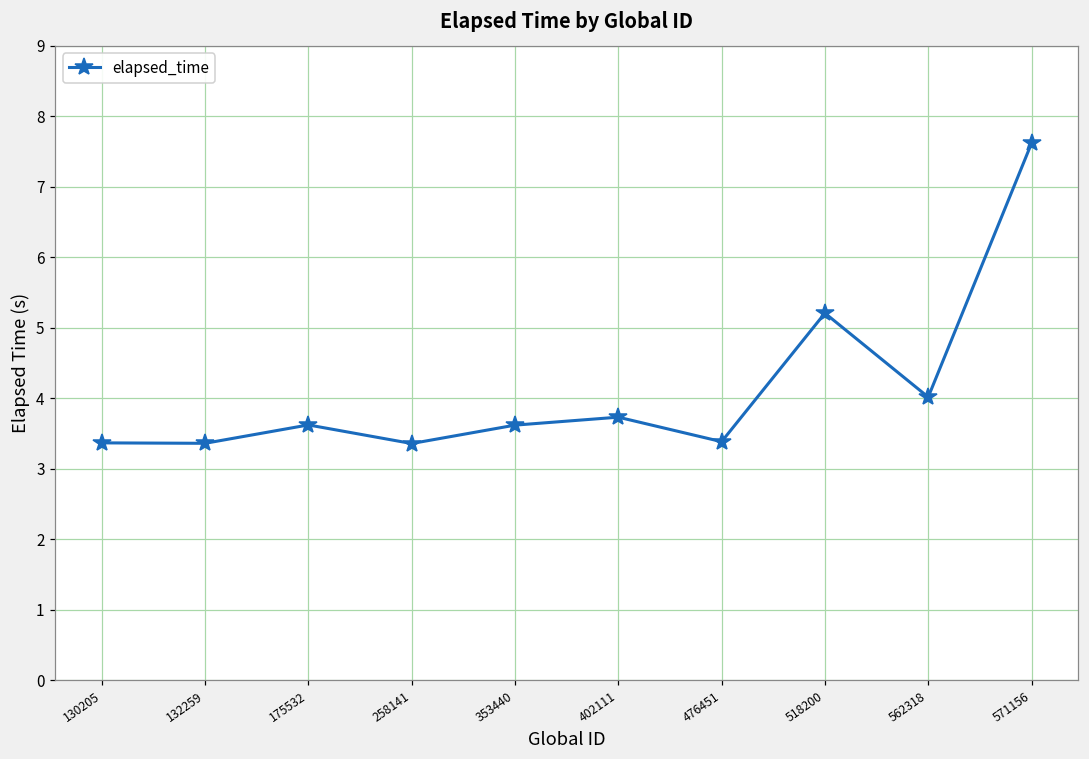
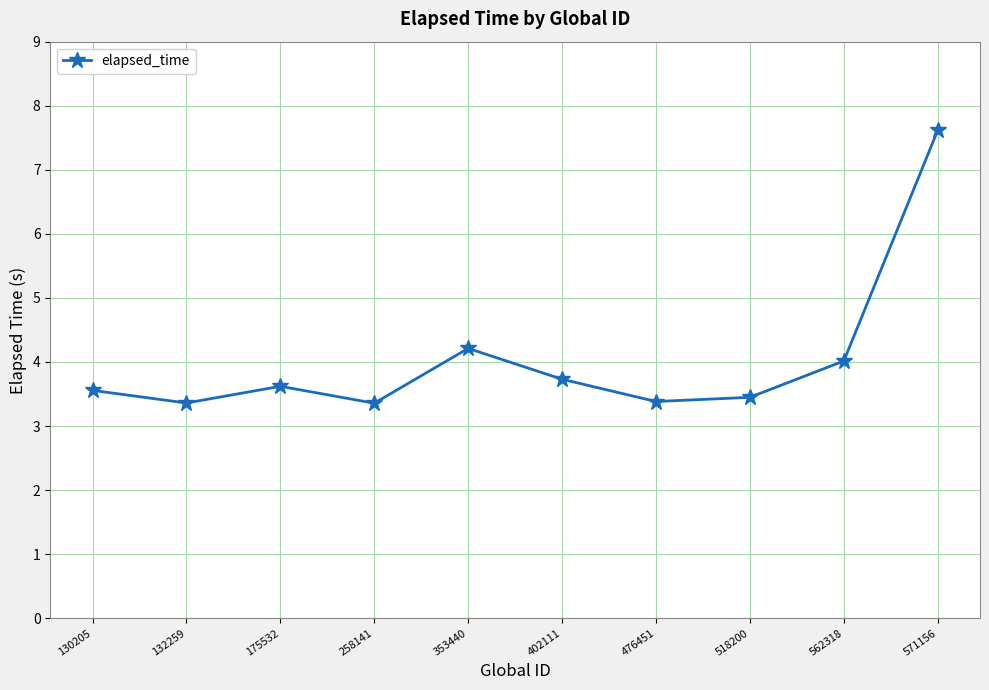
  {
-   "130205": 3.4,
+   "130205": 3.6,
    "132259": 3.4,
    "175532": 3.6,
    "258141": 3.4,
-   "353440": 3.6,
+   "353440": 4.2,
    "402111": 3.7,
    "476451": 3.4,
-   "518200": 5.2,
+   "518200": 3.4,
    "562318": 4.0,
    "571156": 7.6
  }
